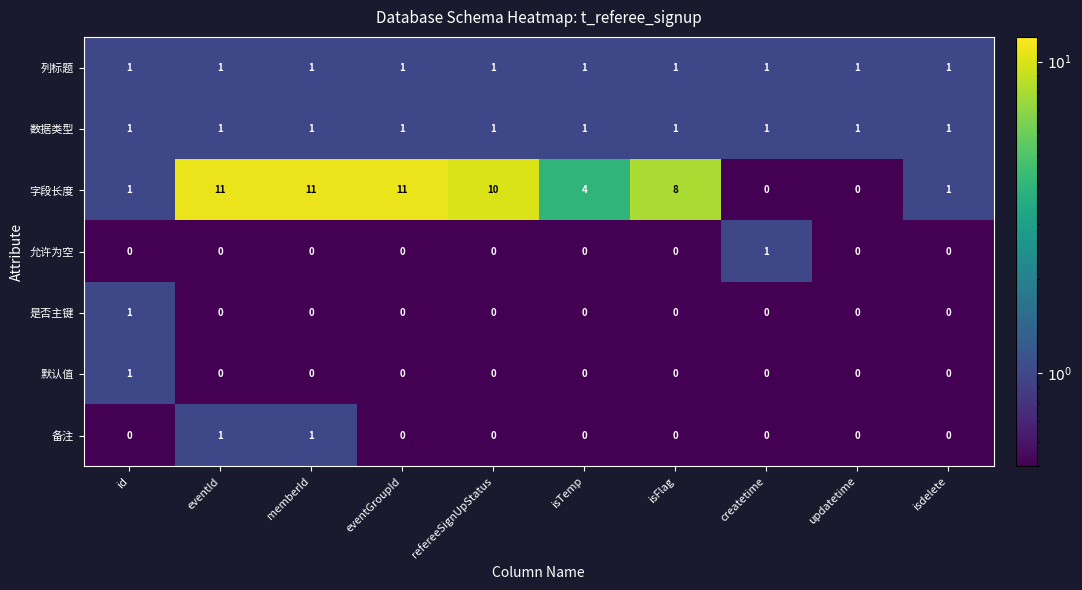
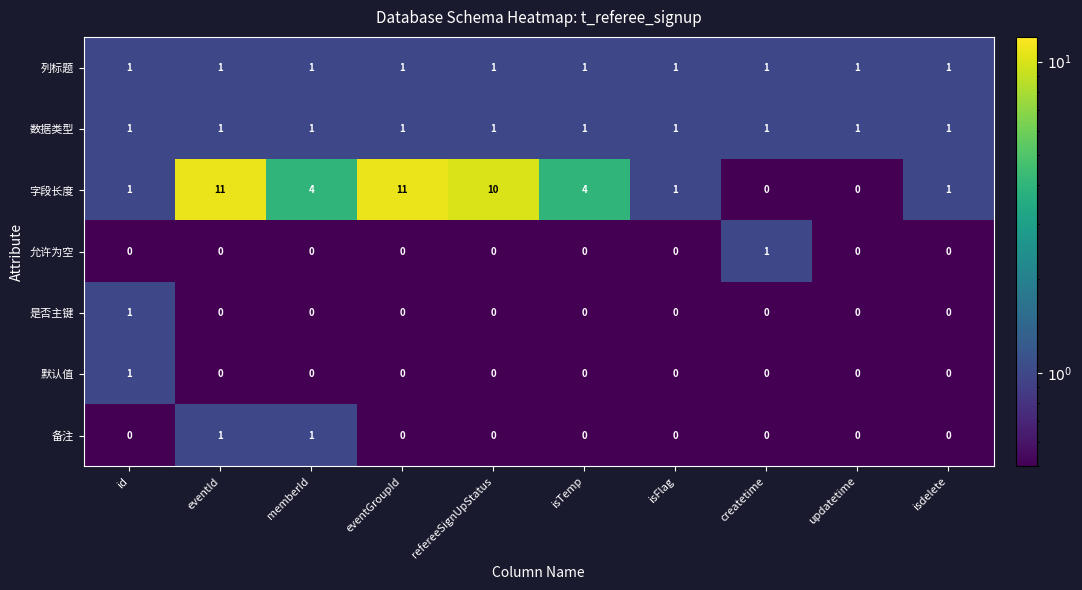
  {
    "列标题": {
      "id": 1,
      "eventId": 1,
      "memberId": 1,
      "eventGroupId": 1,
      "refereeSignUpStatus": 1,
      "isTemp": 1,
      "isFlag": 1,
      "createtime": 1,
      "updatetime": 1,
      "isdelete": 1
    },
    "数据类型": {
      "id": 1,
      "eventId": 1,
      "memberId": 1,
      "eventGroupId": 1,
      "refereeSignUpStatus": 1,
      "isTemp": 1,
      "isFlag": 1,
      "createtime": 1,
      "updatetime": 1,
      "isdelete": 1
    },
    "字段长度": {
      "id": 1,
      "eventId": 11,
-     "memberId": 11,
+     "memberId": 4,
      "eventGroupId": 11,
      "refereeSignUpStatus": 10,
      "isTemp": 4,
-     "isFlag": 8,
+     "isFlag": 1,
      "createtime": 0,
      "updatetime": 0,
      "isdelete": 1
    },
    "允许为空": {
      "id": 0,
      "eventId": 0,
      "memberId": 0,
      "eventGroupId": 0,
      "refereeSignUpStatus": 0,
      "isTemp": 0,
      "isFlag": 0,
      "createtime": 1,
      "updatetime": 0,
      "isdelete": 0
    },
    "是否主键": {
      "id": 1,
      "eventId": 0,
      "memberId": 0,
      "eventGroupId": 0,
      "refereeSignUpStatus": 0,
      "isTemp": 0,
      "isFlag": 0,
      "createtime": 0,
      "updatetime": 0,
      "isdelete": 0
    },
    "默认值": {
      "id": 1,
      "eventId": 0,
      "memberId": 0,
      "eventGroupId": 0,
      "refereeSignUpStatus": 0,
      "isTemp": 0,
      "isFlag": 0,
      "createtime": 0,
      "updatetime": 0,
      "isdelete": 0
    },
    "备注": {
      "id": 0,
      "eventId": 1,
      "memberId": 1,
      "eventGroupId": 0,
      "refereeSignUpStatus": 0,
      "isTemp": 0,
      "isFlag": 0,
      "createtime": 0,
      "updatetime": 0,
      "isdelete": 0
    }
  }
